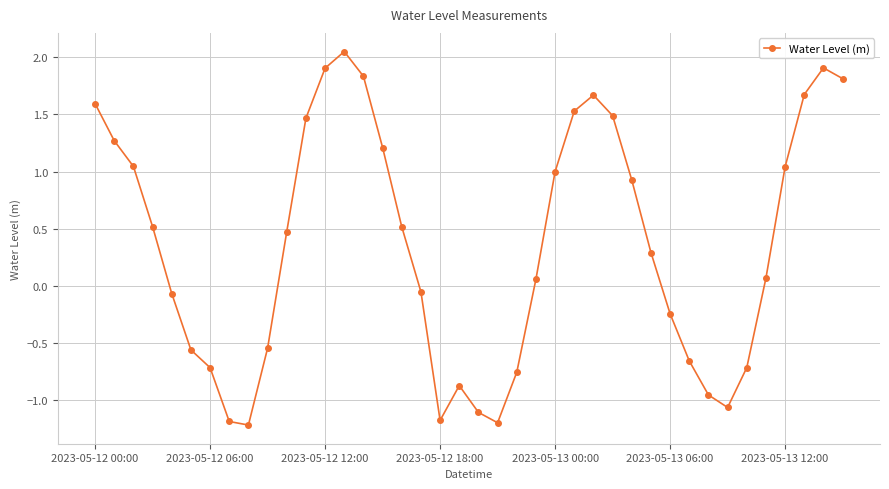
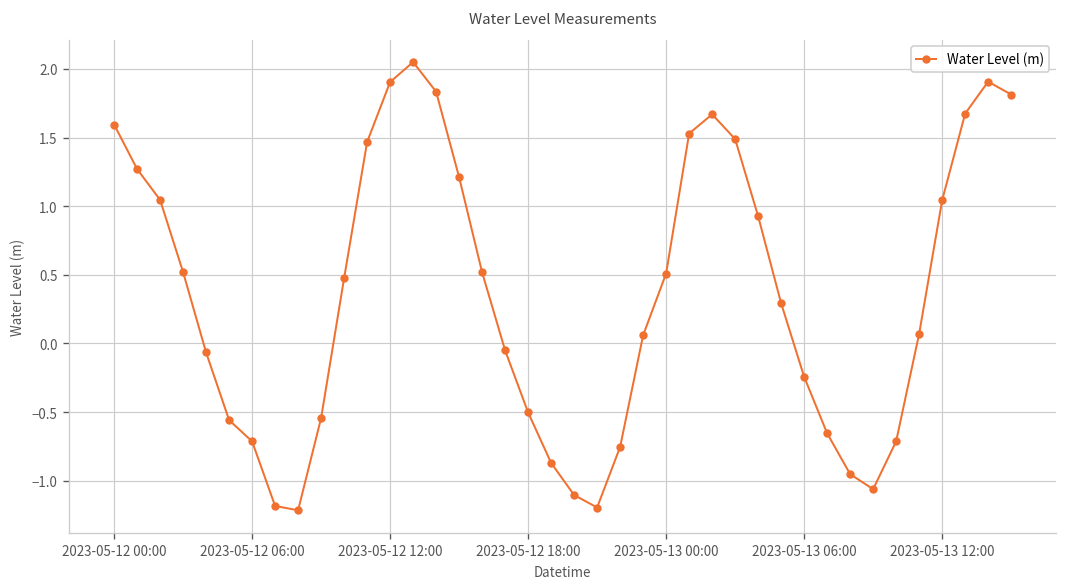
  {
    "2023-05-12 00:00": 1.60,
    "2023-05-12 06:00": -0.71,
    "2023-05-12 12:00": 1.90,
-   "2023-05-12 18:00": -1.17,
-   "2023-05-13 00:00": 1.00,
+   "2023-05-12 18:00": -0.50,
+   "2023-05-13 00:00": 0.51,
    "2023-05-13 06:00": -0.24,
    "2023-05-13 12:00": 1.04
  }
